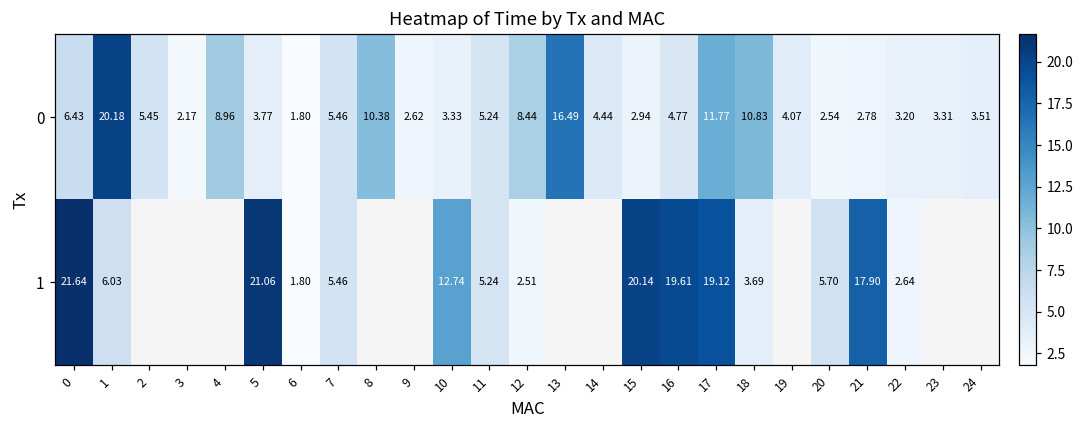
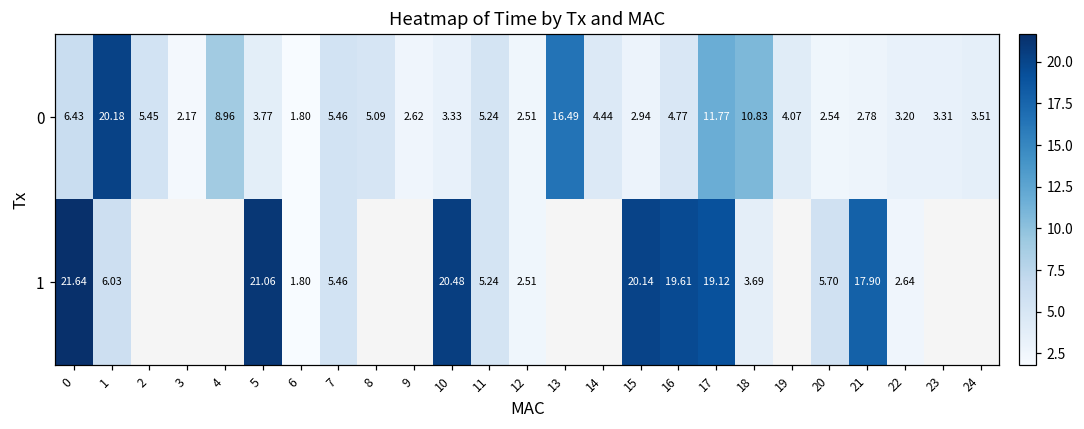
  {
    "0": {
      "0": 6.43,
      "1": 20.18,
      "2": 5.45,
      "3": 2.17,
      "4": 8.96,
      "5": 3.77,
      "6": 1.80,
      "7": 5.46,
-     "8": 10.38,
+     "8": 5.09,
      "9": 2.62,
      "10": 3.33,
      "11": 5.24,
-     "12": 8.44,
+     "12": 2.51,
      "13": 16.49,
      "14": 4.44,
      "15": 2.94,
      "16": 4.77,
      "17": 11.77,
      "18": 10.83,
      "19": 4.07,
      "20": 2.54,
      "21": 2.78,
      "22": 3.20,
      "23": 3.31,
      "24": 3.51
    },
    "1": {
      "0": 21.64,
      "1": 6.03,
      "5": 21.06,
      "6": 1.80,
      "7": 5.46,
-     "10": 12.74,
+     "10": 20.48,
      "11": 5.24,
      "12": 2.51,
      "15": 20.14,
      "16": 19.61,
      "17": 19.12,
      "18": 3.69,
      "20": 5.70,
      "21": 17.90,
      "22": 2.64
    }
  }
